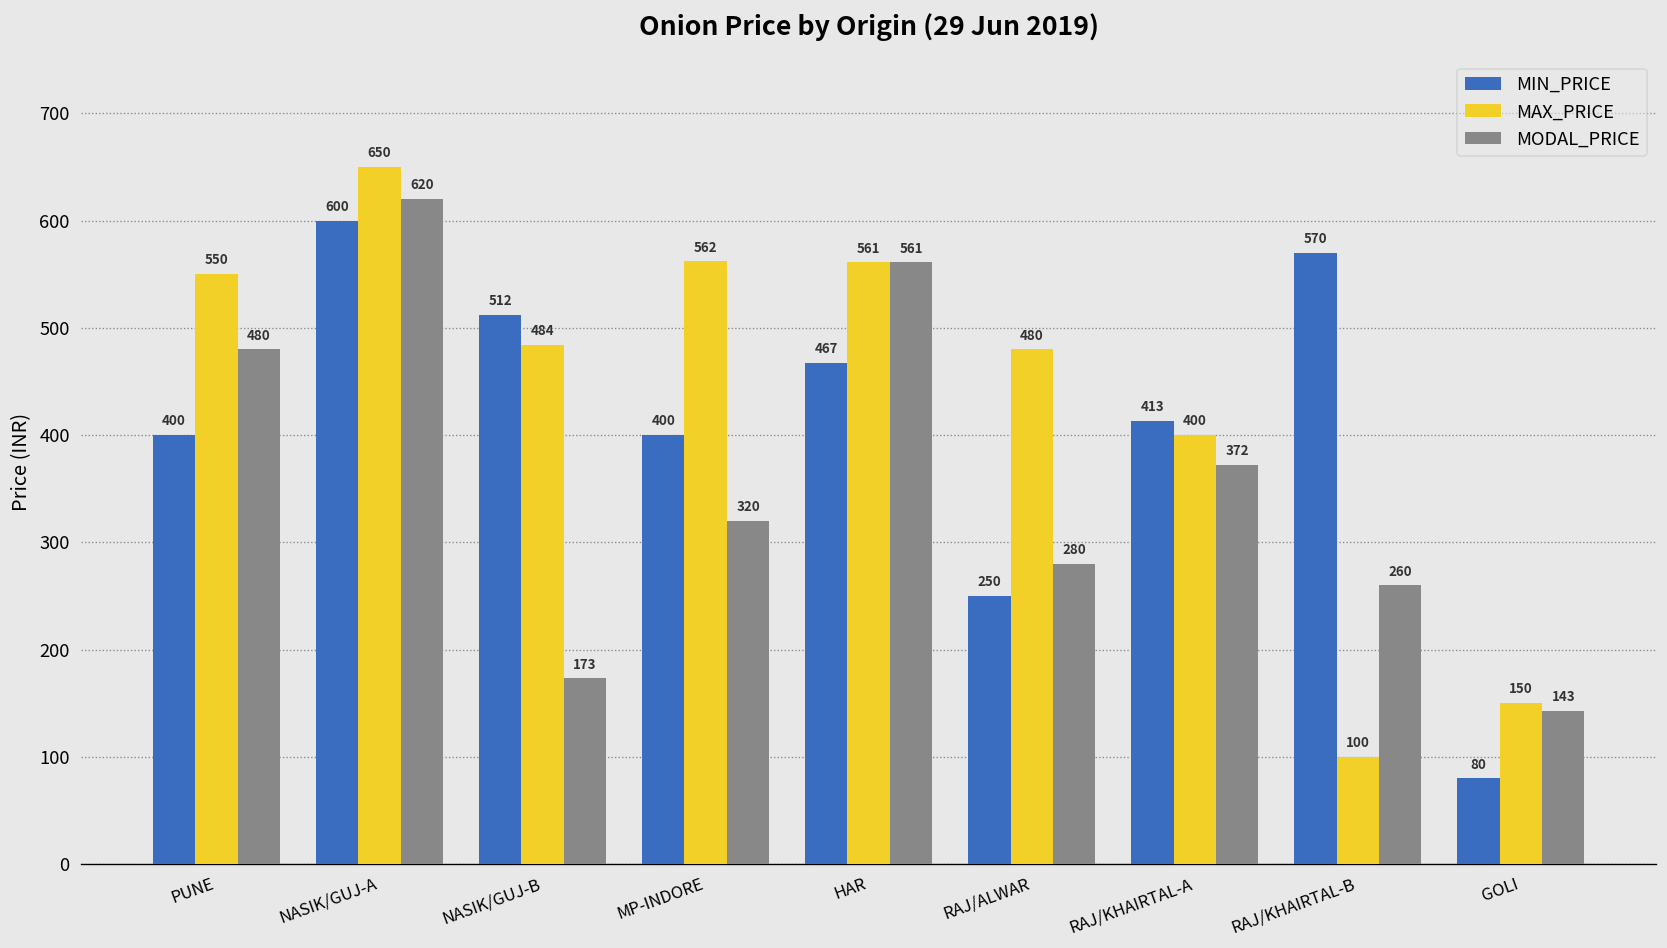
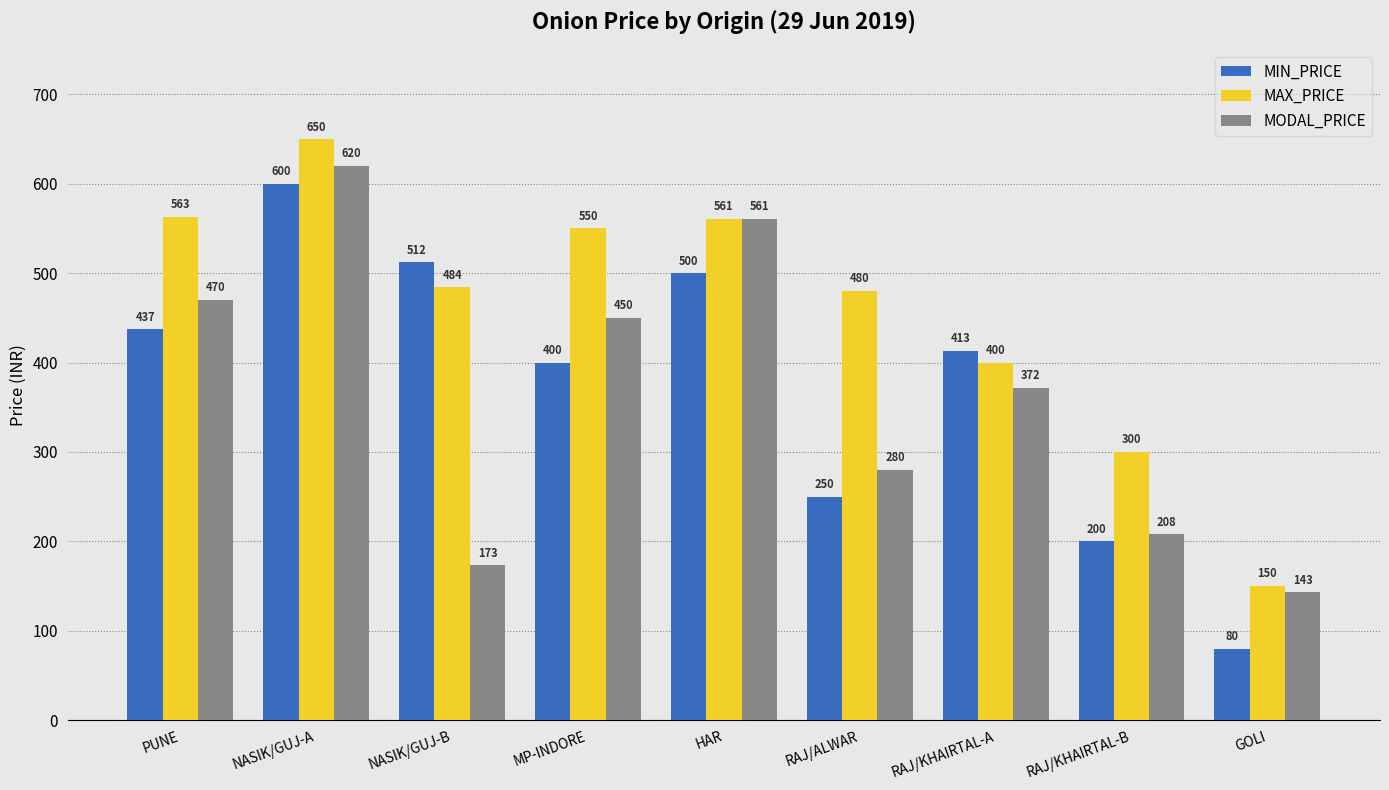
  {
    "MIN_PRICE": {
-     "PUNE": 400,
+     "PUNE": 437,
      "NASIK/GUJ-A": 600,
      "NASIK/GUJ-B": 512,
      "MP-INDORE": 400,
-     "HAR": 467,
+     "HAR": 500,
      "RAJ/ALWAR": 250,
      "RAJ/KHAIRTAL-A": 413,
-     "RAJ/KHAIRTAL-B": 570,
+     "RAJ/KHAIRTAL-B": 200,
      "GOLI": 80
    },
    "MAX_PRICE": {
-     "PUNE": 550,
+     "PUNE": 563,
      "NASIK/GUJ-A": 650,
      "NASIK/GUJ-B": 484,
-     "MP-INDORE": 562,
+     "MP-INDORE": 550,
      "HAR": 561,
      "RAJ/ALWAR": 480,
      "RAJ/KHAIRTAL-A": 400,
-     "RAJ/KHAIRTAL-B": 100,
+     "RAJ/KHAIRTAL-B": 300,
      "GOLI": 150
    },
    "MODAL_PRICE": {
-     "PUNE": 480,
+     "PUNE": 470,
      "NASIK/GUJ-A": 620,
      "NASIK/GUJ-B": 173,
-     "MP-INDORE": 320,
+     "MP-INDORE": 450,
      "HAR": 561,
      "RAJ/ALWAR": 280,
      "RAJ/KHAIRTAL-A": 372,
-     "RAJ/KHAIRTAL-B": 260,
+     "RAJ/KHAIRTAL-B": 208,
      "GOLI": 143
    }
  }
